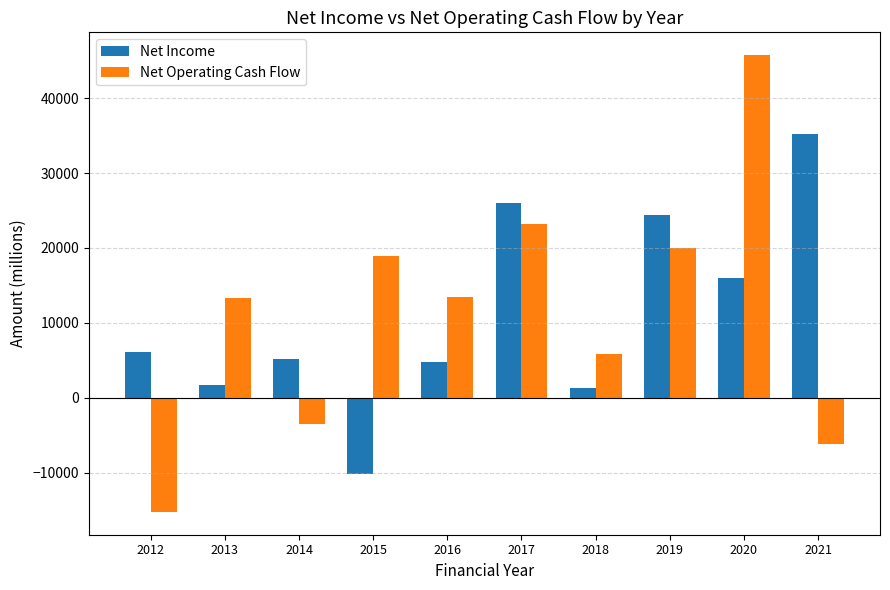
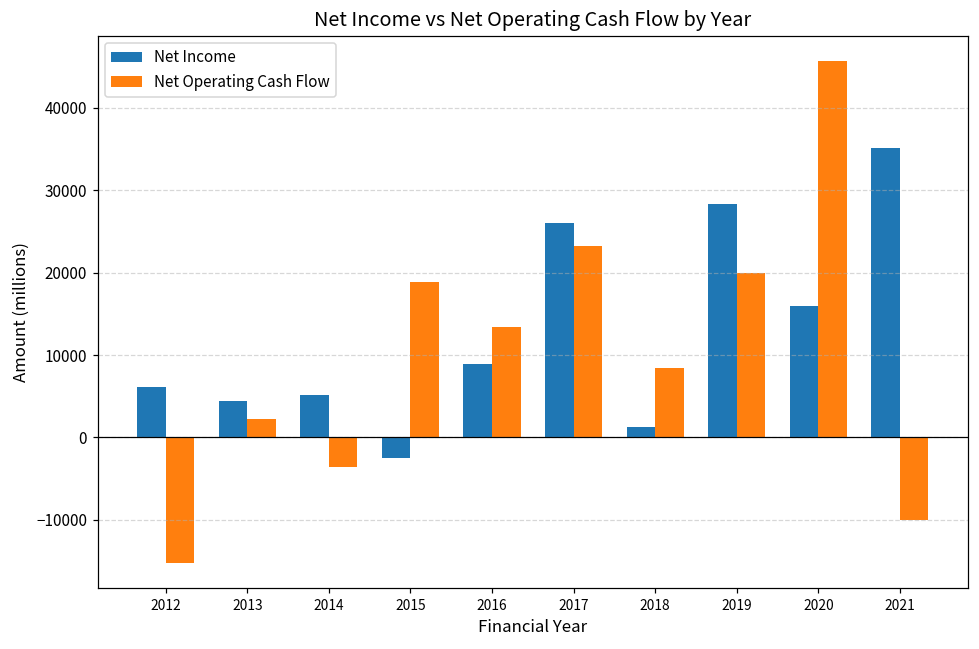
  {
    "Net Income": {
      "2012": 6000,
-     "2013": 2000,
+     "2013": 4000,
      "2014": 5000,
-     "2015": -10000,
-     "2016": 5000,
+     "2015": -3000,
+     "2016": 9000,
      "2017": 26000,
      "2018": 1000,
-     "2019": 24000,
+     "2019": 28000,
      "2020": 16000,
      "2021": 35000
    },
    "Net Operating Cash Flow": {
      "2012": -15000,
-     "2013": 13000,
+     "2013": 2000,
      "2014": -4000,
      "2015": 19000,
      "2016": 13000,
      "2017": 23000,
-     "2018": 6000,
+     "2018": 8000,
      "2019": 20000,
      "2020": 46000,
-     "2021": -6000
+     "2021": -10000
    }
  }
